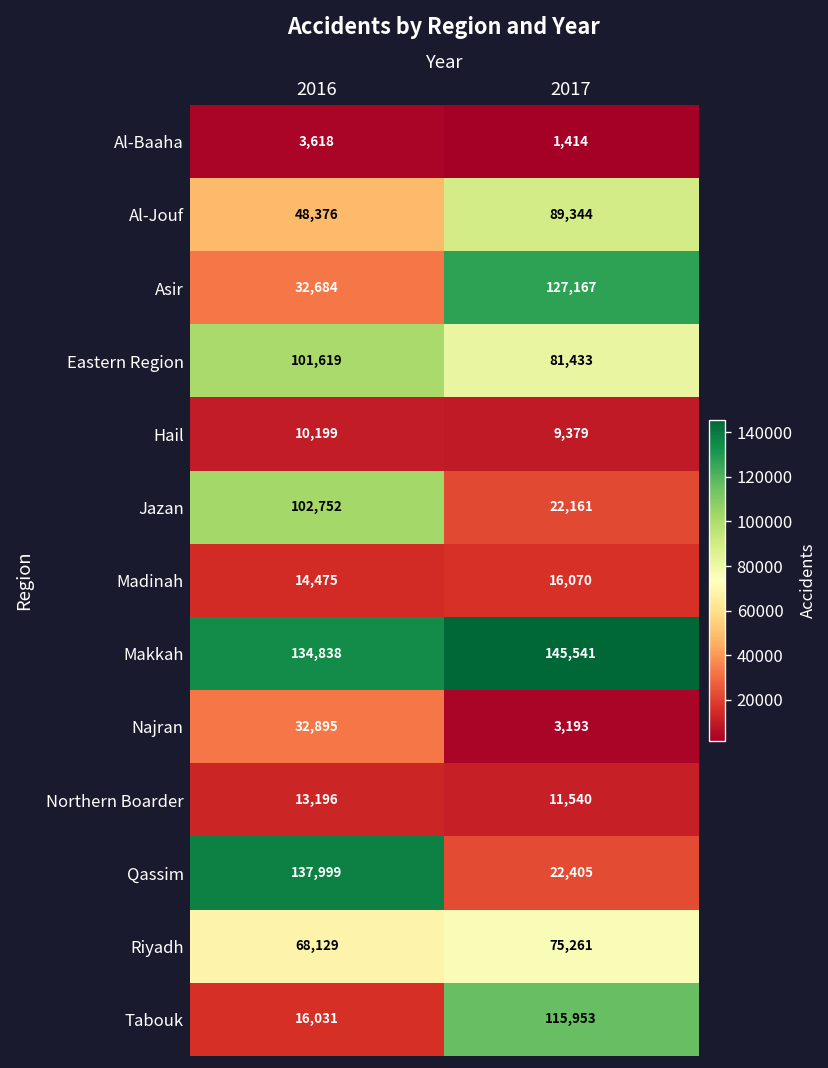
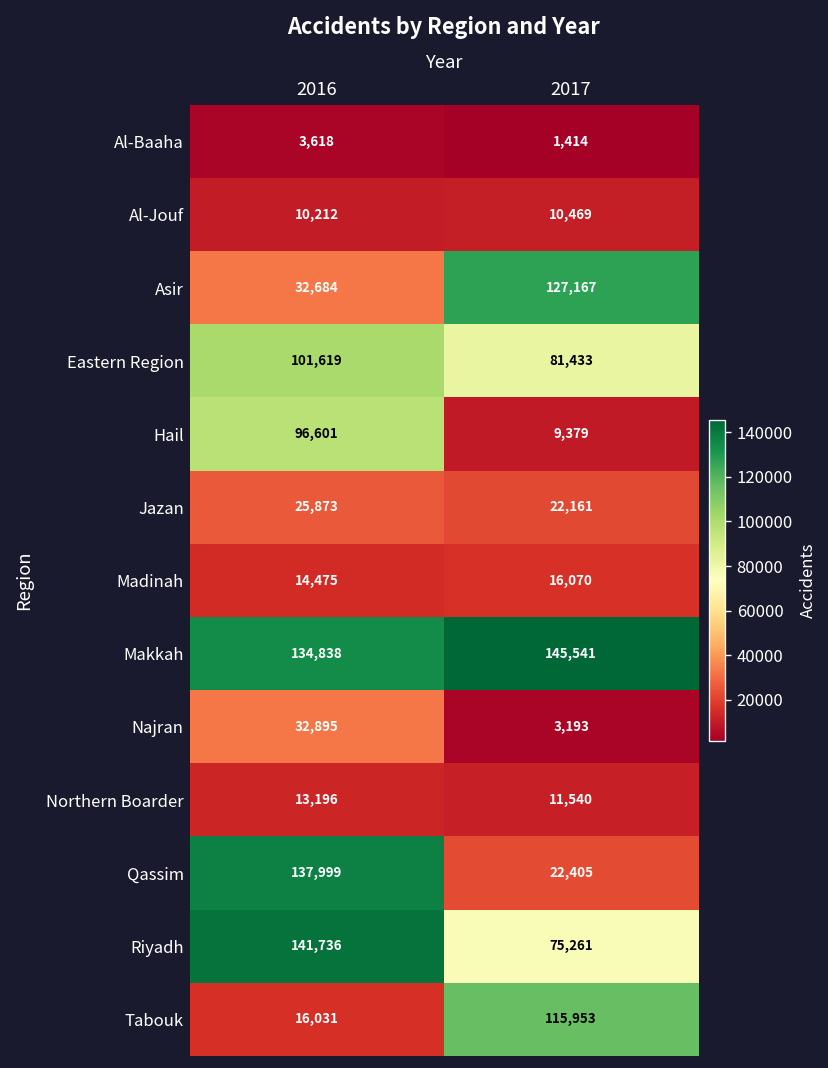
  {
    "Al-Baaha": {
      "2016": "3,618",
      "2017": "1,414"
    },
    "Al-Jouf": {
-     "2016": "48,376",
-     "2017": "89,344"
+     "2016": "10,212",
+     "2017": "10,469"
    },
    "Asir": {
      "2016": "32,684",
      "2017": "127,167"
    },
    "Eastern Region": {
      "2016": "101,619",
      "2017": "81,433"
    },
    "Hail": {
-     "2016": "10,199",
+     "2016": "96,601",
      "2017": "9,379"
    },
    "Jazan": {
-     "2016": "102,752",
+     "2016": "25,873",
      "2017": "22,161"
    },
    "Madinah": {
      "2016": "14,475",
      "2017": "16,070"
    },
    "Makkah": {
      "2016": "134,838",
      "2017": "145,541"
    },
    "Najran": {
      "2016": "32,895",
      "2017": "3,193"
    },
    "Northern Boarder": {
      "2016": "13,196",
      "2017": "11,540"
    },
    "Qassim": {
      "2016": "137,999",
      "2017": "22,405"
    },
    "Riyadh": {
-     "2016": "68,129",
+     "2016": "141,736",
      "2017": "75,261"
    },
    "Tabouk": {
      "2016": "16,031",
      "2017": "115,953"
    }
  }
